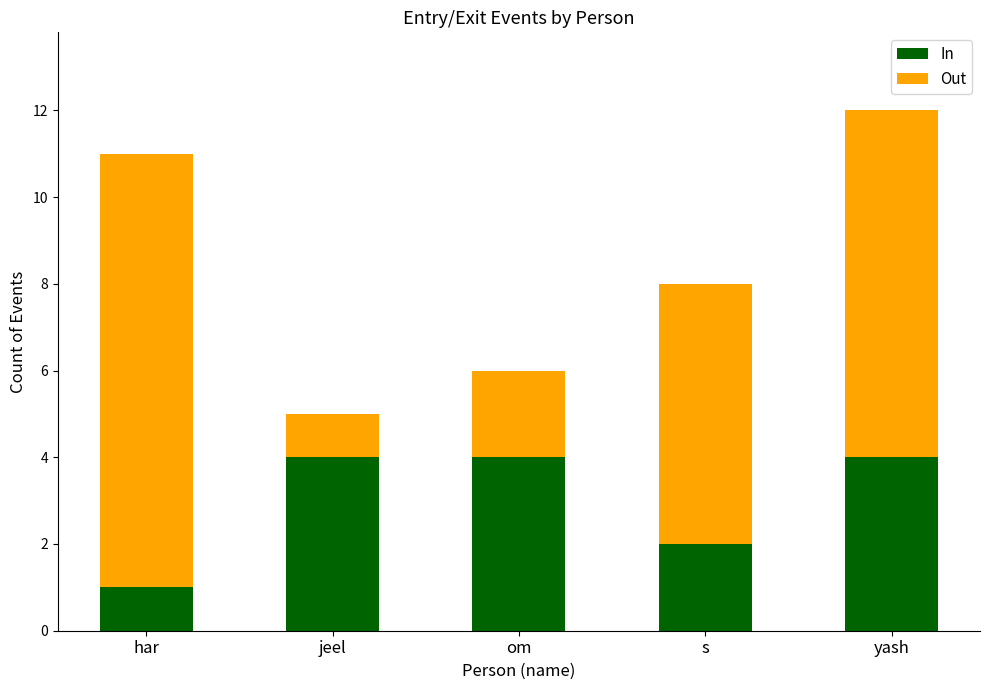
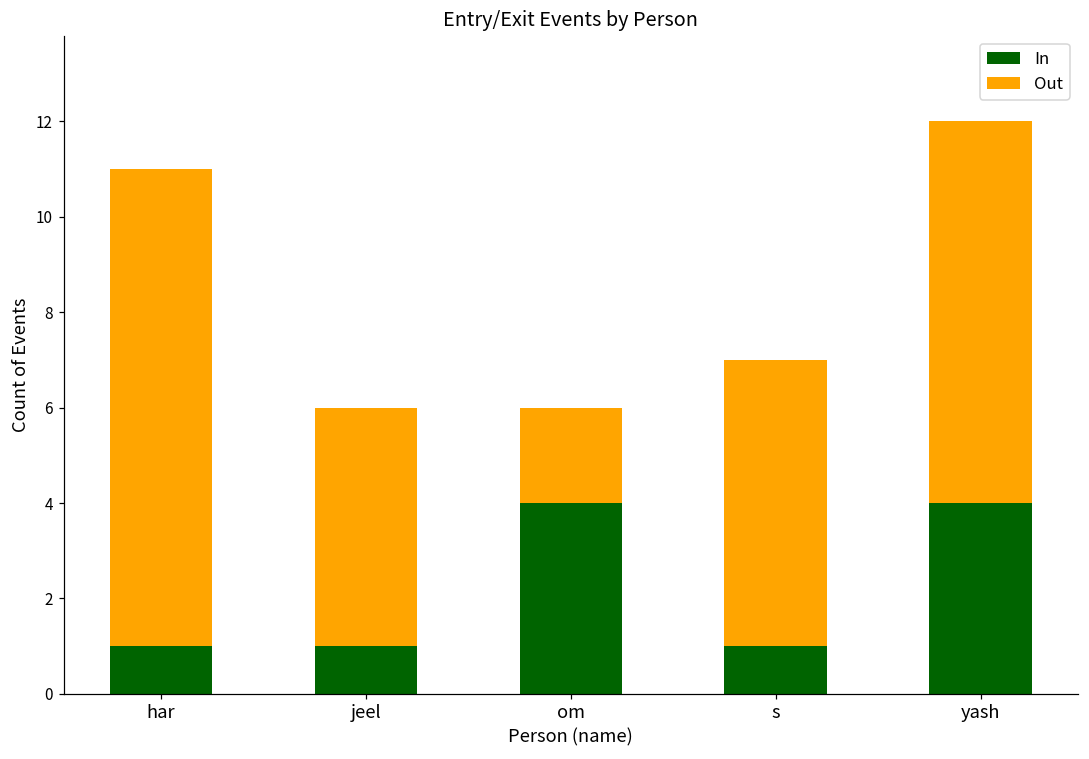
  {
    "In": {
      "har": 1,
-     "jeel": 4,
+     "jeel": 1,
      "om": 4,
-     "s": 2,
+     "s": 1,
      "yash": 4
    },
    "Out": {
      "har": 10,
-     "jeel": 1,
+     "jeel": 5,
      "om": 2,
      "s": 6,
      "yash": 8
    }
  }
